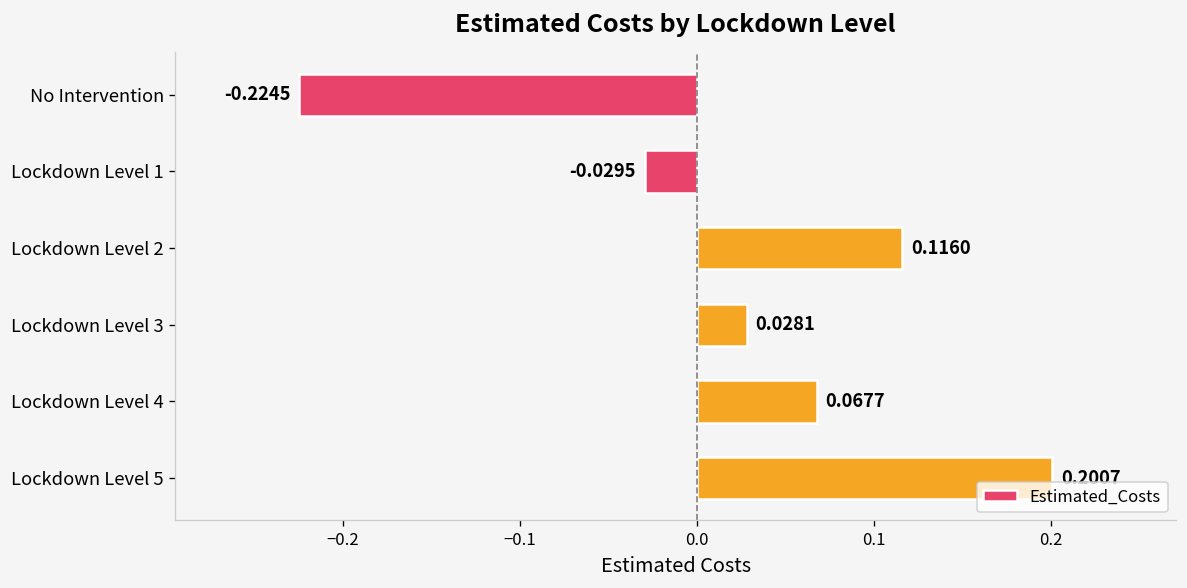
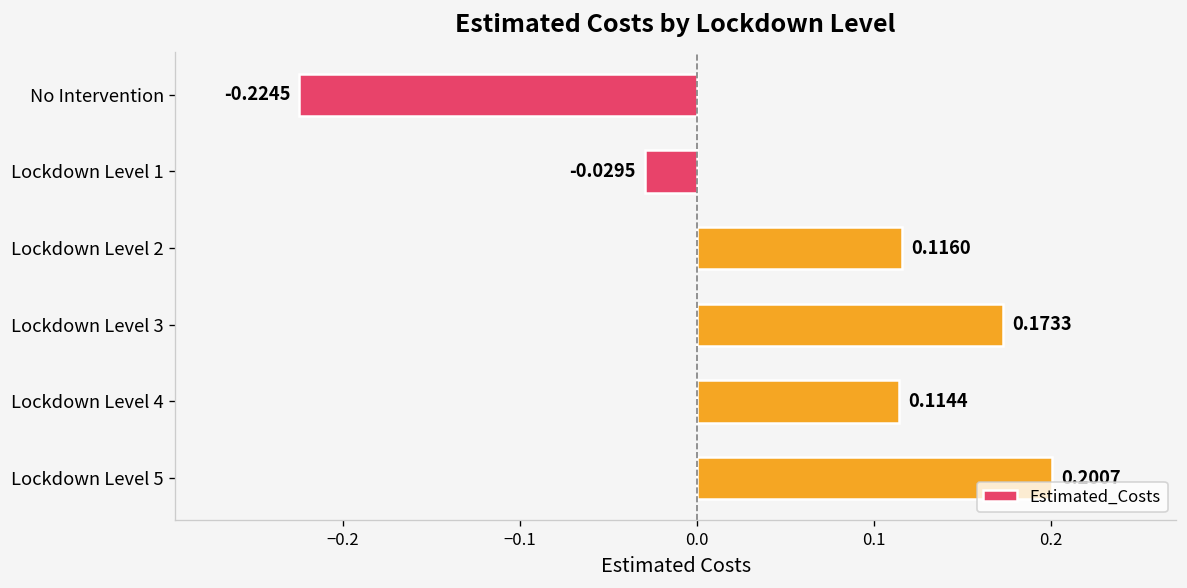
  {
    "No Intervention": -0.2245,
    "Lockdown Level 1": -0.0295,
    "Lockdown Level 2": 0.1160,
-   "Lockdown Level 3": 0.0281,
-   "Lockdown Level 4": 0.0677
+   "Lockdown Level 3": 0.1733,
+   "Lockdown Level 4": 0.1144
  }
